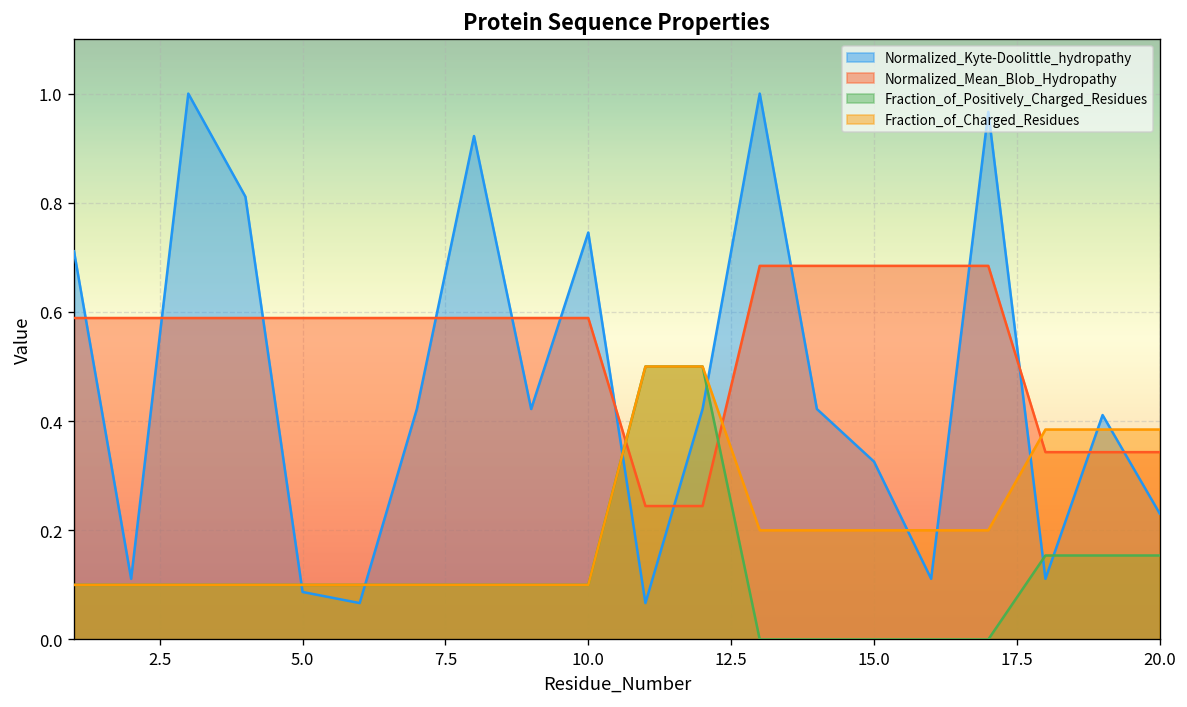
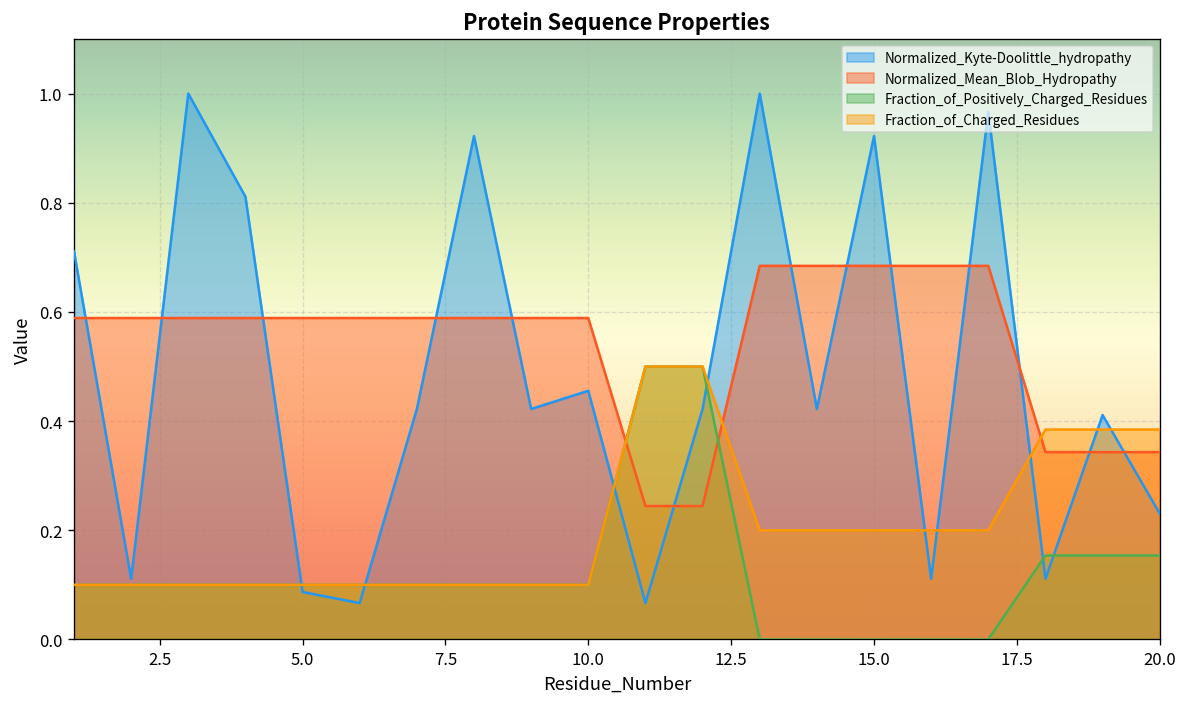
  {
    "Normalized_Kyte-Doolittle_hydropathy": {
      "5.0": 0.09,
-     "10.0": 0.75,
-     "15.0": 0.33,
+     "10.0": 0.46,
+     "15.0": 0.92,
      "20.0": 0.23
    },
    "Fraction_of_Positively_Charged_Residues": {
      "15.0": 0.00,
      "20.0": 0.15
    }
  }
